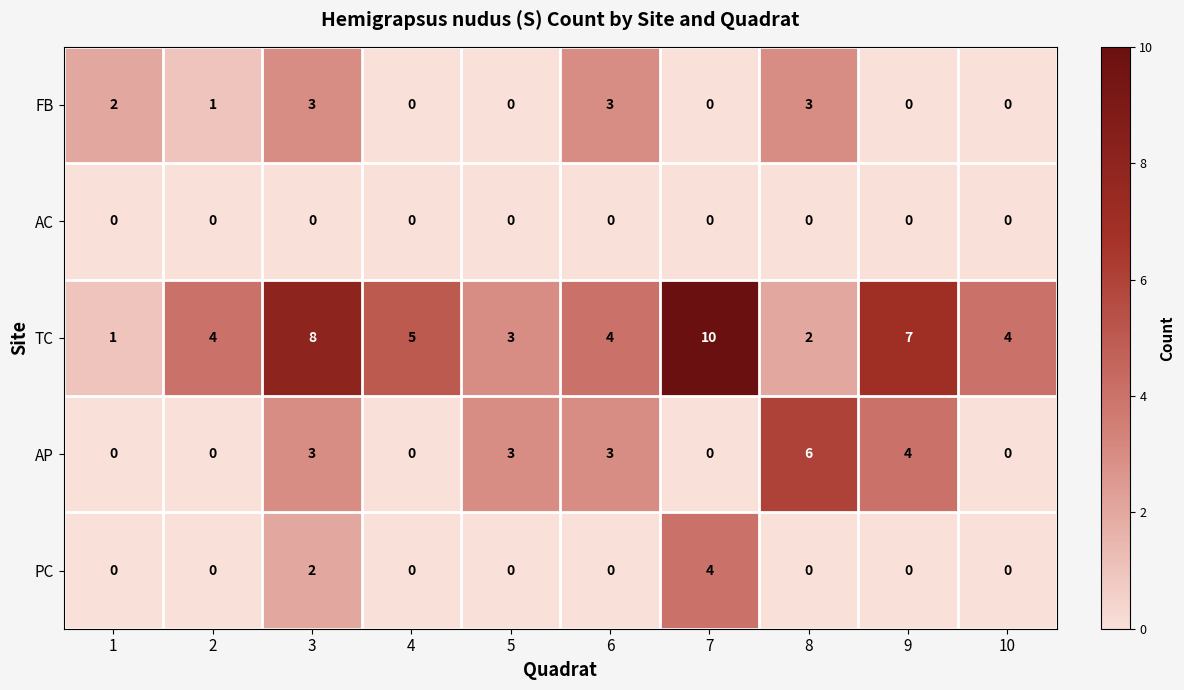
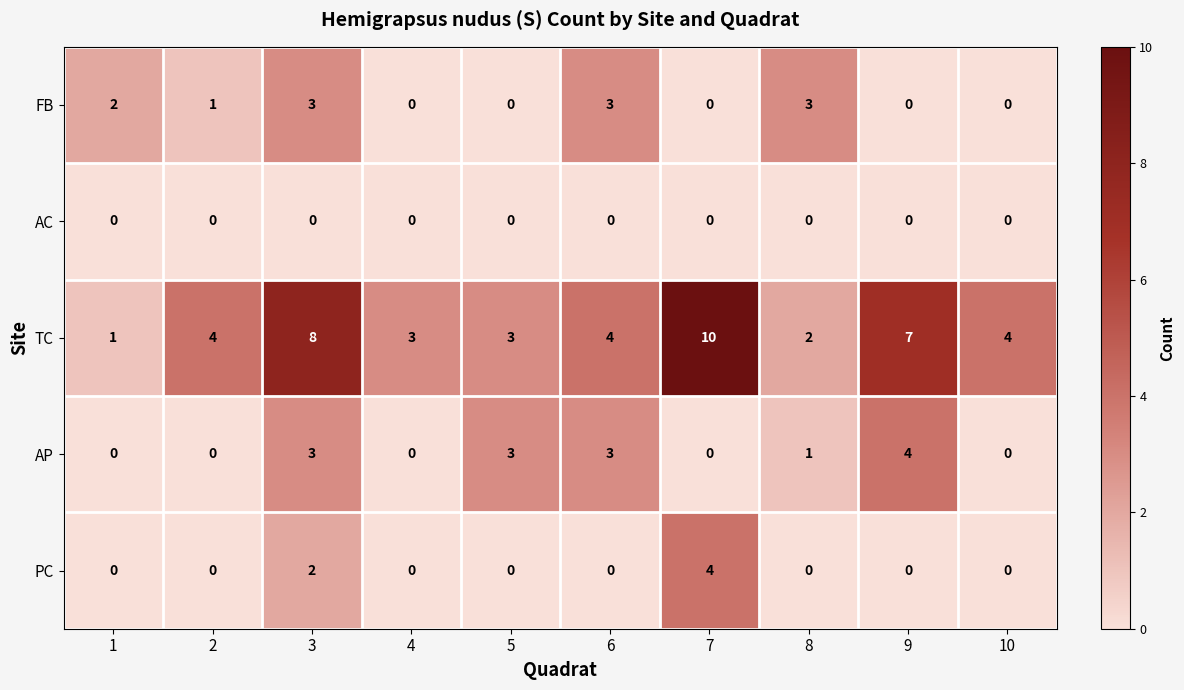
  {
    "FB": {
      "1": 2,
      "2": 1,
      "3": 3,
      "4": 0,
      "5": 0,
      "6": 3,
      "7": 0,
      "8": 3,
      "9": 0,
      "10": 0
    },
    "AC": {
      "1": 0,
      "2": 0,
      "3": 0,
      "4": 0,
      "5": 0,
      "6": 0,
      "7": 0,
      "8": 0,
      "9": 0,
      "10": 0
    },
    "TC": {
      "1": 1,
      "2": 4,
      "3": 8,
-     "4": 5,
+     "4": 3,
      "5": 3,
      "6": 4,
      "7": 10,
      "8": 2,
      "9": 7,
      "10": 4
    },
    "AP": {
      "1": 0,
      "2": 0,
      "3": 3,
      "4": 0,
      "5": 3,
      "6": 3,
      "7": 0,
-     "8": 6,
+     "8": 1,
      "9": 4,
      "10": 0
    },
    "PC": {
      "1": 0,
      "2": 0,
      "3": 2,
      "4": 0,
      "5": 0,
      "6": 0,
      "7": 4,
      "8": 0,
      "9": 0,
      "10": 0
    }
  }
